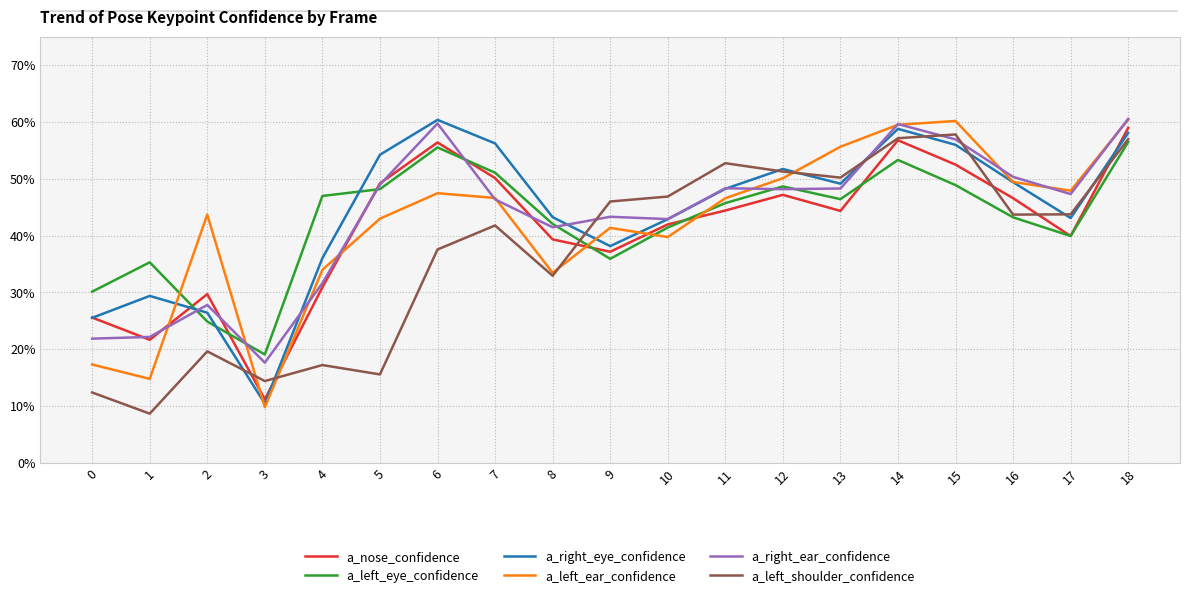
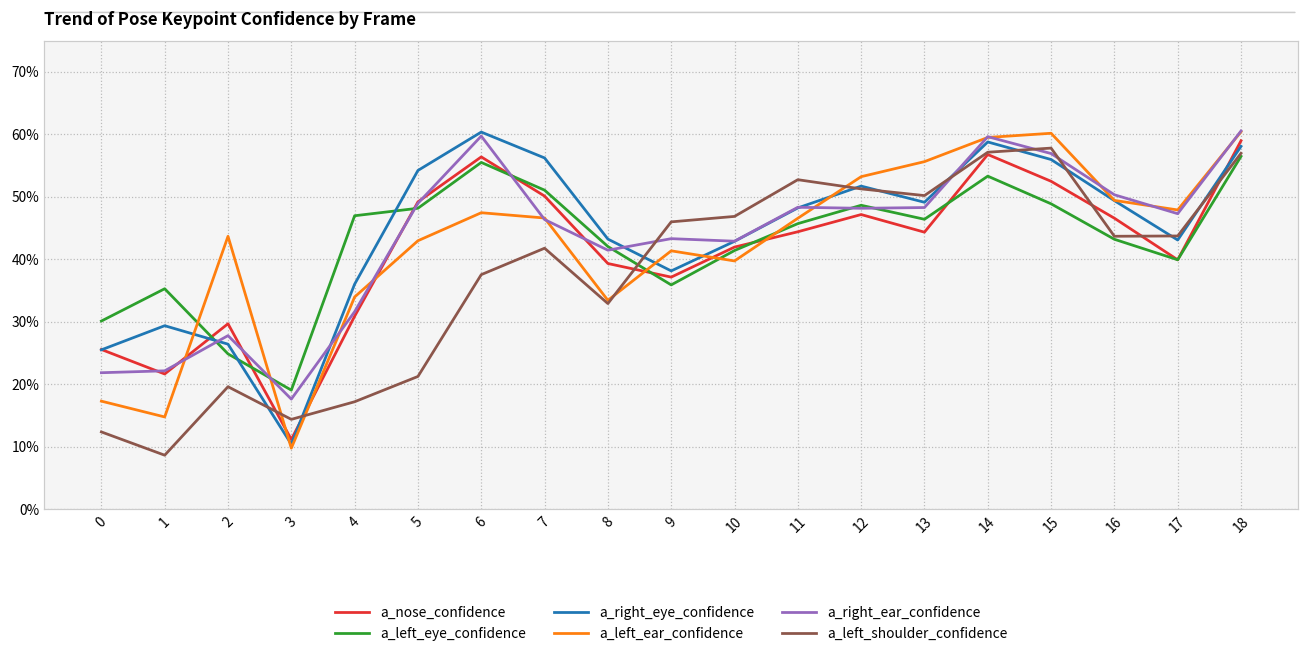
  {
    "a_nose_confidence": {
      "1": "22%",
      "2": "30%",
      "3": "11%",
      "4": "31%",
      "6": "56%",
      "7": "50%",
      "8": "39%",
      "9": "37%",
      "10": "42%",
      "11": "44%",
      "12": "47%",
      "13": "44%",
      "15": "52%",
      "16": "47%",
      "18": "59%"
    },
    "a_left_eye_confidence": {
      "0": "30%",
      "1": "35%",
      "2": "25%",
      "3": "19%",
      "4": "47%",
      "5": "48%",
      "6": "56%",
      "7": "51%",
      "8": "42%",
      "9": "36%",
      "10": "41%",
      "11": "46%",
      "12": "49%",
      "13": "46%",
      "14": "53%",
      "15": "49%",
      "16": "43%",
      "18": "56%"
    },
    "a_right_eye_confidence": {
      "1": "29%",
      "2": "26%",
      "3": "10%",
      "4": "36%",
      "5": "54%",
      "6": "60%",
      "7": "56%",
      "8": "43%",
      "9": "38%",
      "13": "49%",
      "14": "59%",
      "15": "56%",
      "17": "43%",
      "18": "58%"
    },
    "a_left_ear_confidence": {
      "0": "17%",
      "1": "15%",
      "2": "44%",
      "3": "10%",
      "4": "34%",
      "5": "43%",
      "6": "47%",
      "8": "33%",
      "9": "41%",
      "10": "40%",
      "11": "47%",
-     "12": "50%",
+     "12": "53%",
      "13": "56%",
      "15": "60%",
      "17": "48%"
    },
    "a_right_ear_confidence": {
      "0": "22%",
      "1": "22%",
      "2": "28%",
      "3": "18%",
      "4": "32%",
      "6": "60%",
      "8": "41%",
      "9": "43%",
      "12": "48%",
      "13": "48%",
      "15": "57%",
      "16": "50%",
      "17": "47%"
    },
    "a_left_shoulder_confidence": {
      "0": "12%",
      "1": "9%",
      "2": "20%",
      "3": "14%",
      "4": "17%",
-     "5": "16%",
+     "5": "21%",
      "6": "38%",
      "7": "42%",
      "8": "33%",
      "9": "46%",
      "10": "47%",
      "11": "53%",
      "13": "50%",
      "15": "58%",
      "16": "44%",
      "17": "44%",
      "18": "57%"
    }
  }
